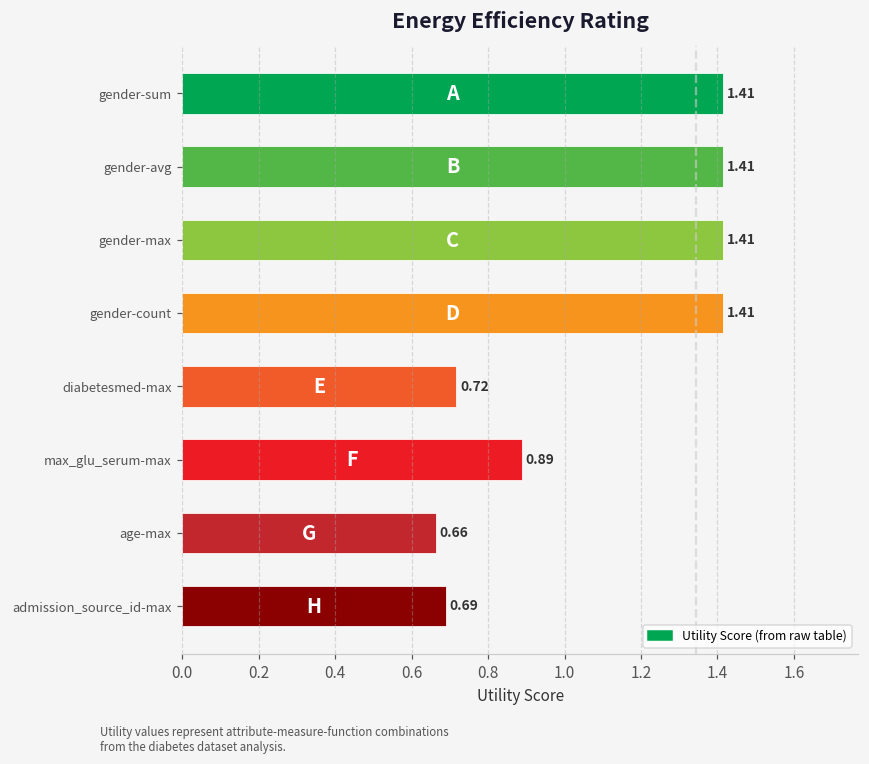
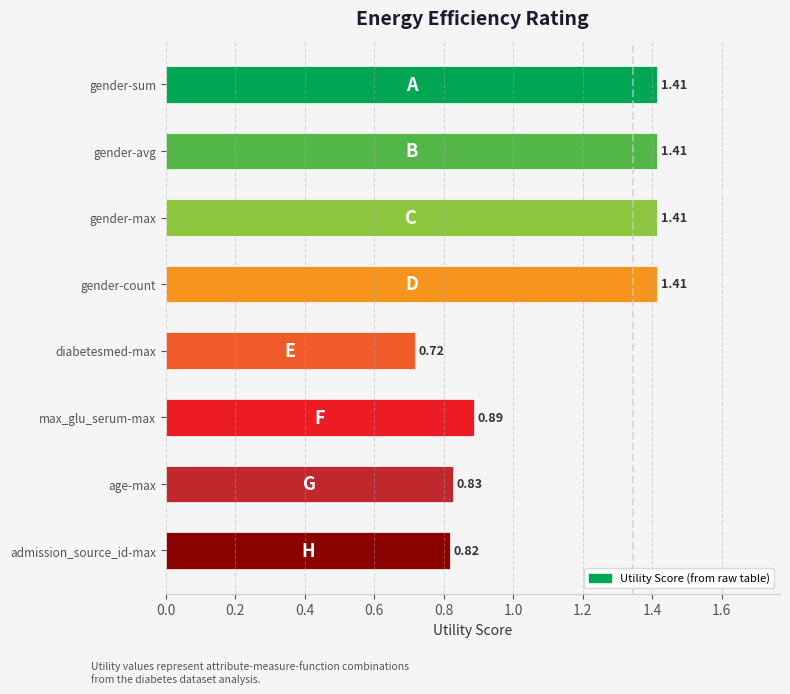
  {
    "gender-sum": 1.41,
    "gender-avg": 1.41,
    "gender-max": 1.41,
    "gender-count": 1.41,
    "diabetesmed-max": 0.72,
    "max_glu_serum-max": 0.89,
-   "age-max": 0.66,
-   "admission_source_id-max": 0.69
+   "age-max": 0.83,
+   "admission_source_id-max": 0.82
  }
